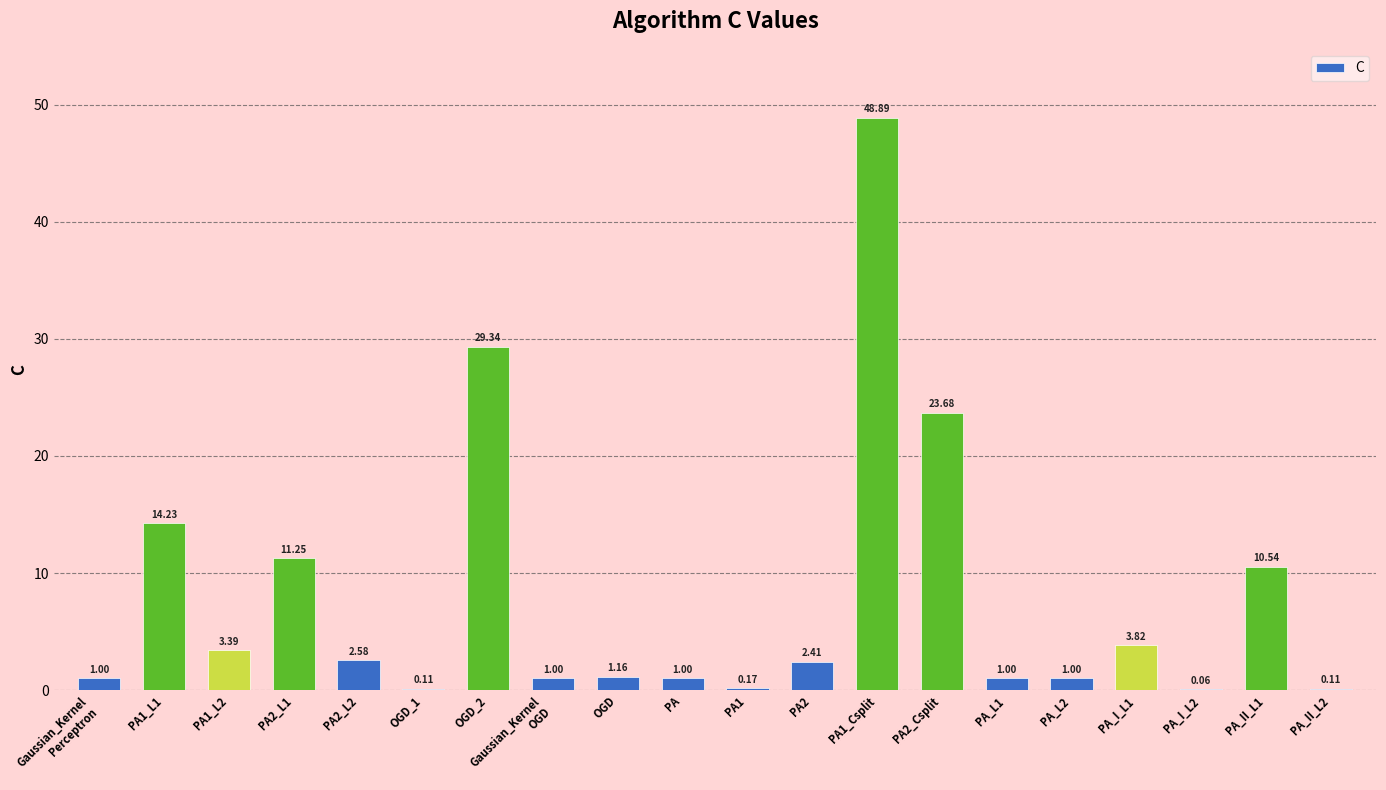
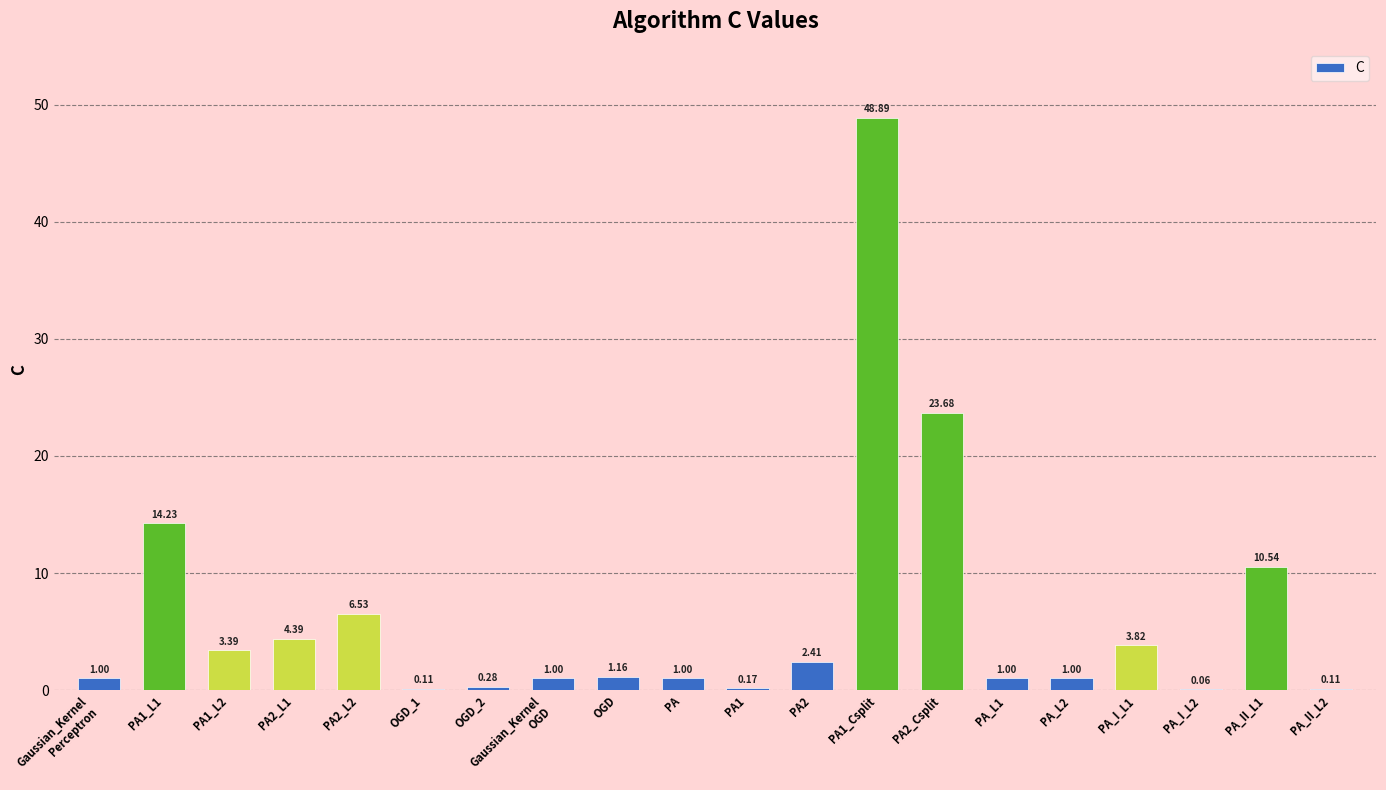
  {
    "Gaussian_Kernel Perceptron": 1.00,
    "PA1_L1": 14.23,
    "PA1_L2": 3.39,
-   "PA2_L1": 11.25,
-   "PA2_L2": 2.58,
+   "PA2_L1": 4.39,
+   "PA2_L2": 6.53,
    "OGD_1": 0.11,
-   "OGD_2": 29.34,
+   "OGD_2": 0.28,
    "Gaussian_Kernel OGD": 1.00,
    "OGD": 1.16,
    "PA": 1.00,
    "PA1": 0.17,
    "PA2": 2.41,
    "PA1_Csplit": 48.89,
    "PA2_Csplit": 23.68,
    "PA_L1": 1.00,
    "PA_L2": 1.00,
    "PA_I_L1": 3.82,
    "PA_I_L2": 0.06,
    "PA_II_L1": 10.54,
    "PA_II_L2": 0.11
  }
